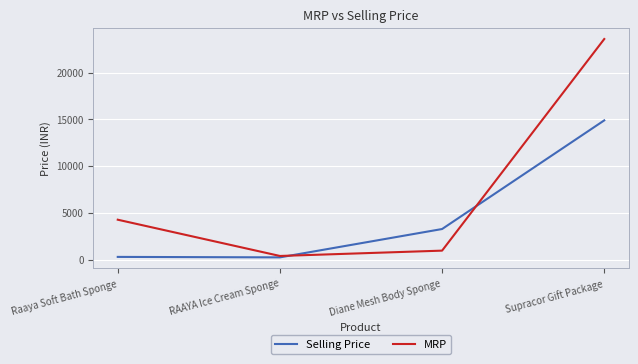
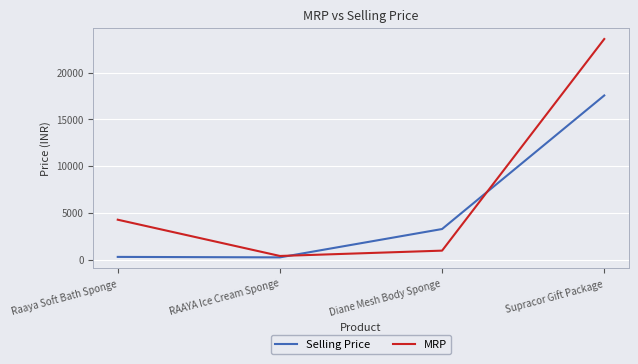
  {
    "Selling Price": {
      "Raaya Soft Bath Sponge": 0,
      "Diane Mesh Body Sponge": 3000,
-     "Supracor Gift Package": 15000
+     "Supracor Gift Package": 18000
    },
    "MRP": {
      "Raaya Soft Bath Sponge": 4000,
      "Diane Mesh Body Sponge": 1000,
      "Supracor Gift Package": 24000
    }
  }
